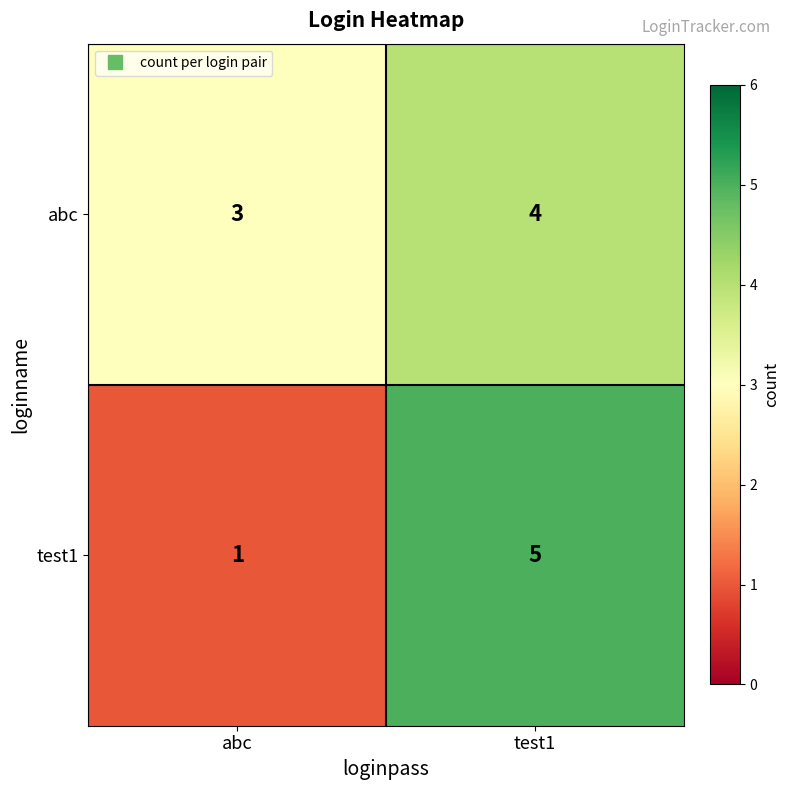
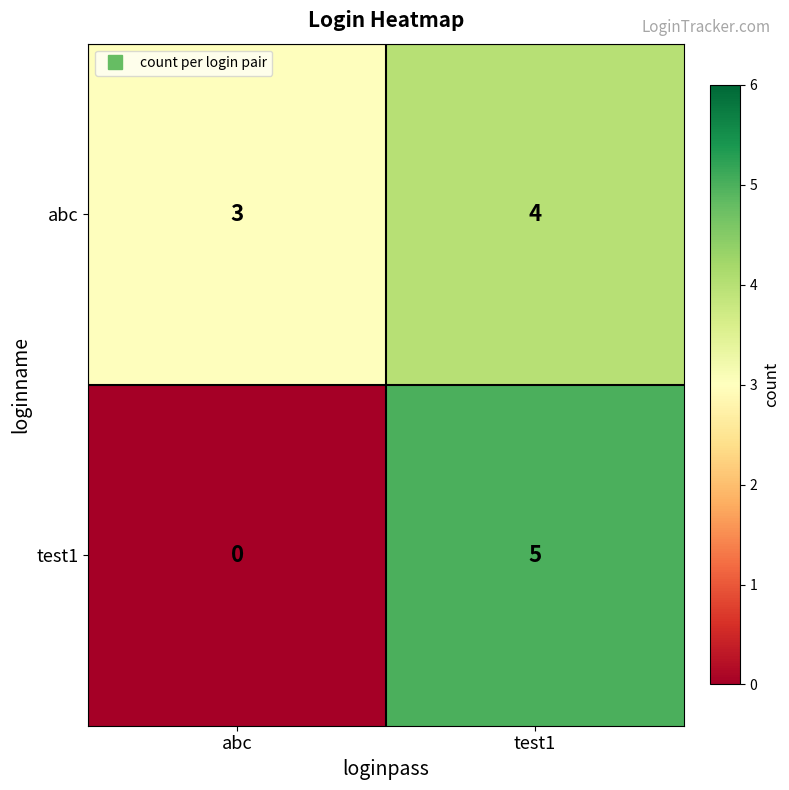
  {
    "abc": {
      "abc": 3,
      "test1": 4
    },
    "test1": {
-     "abc": 1,
+     "abc": 0,
      "test1": 5
    }
  }
